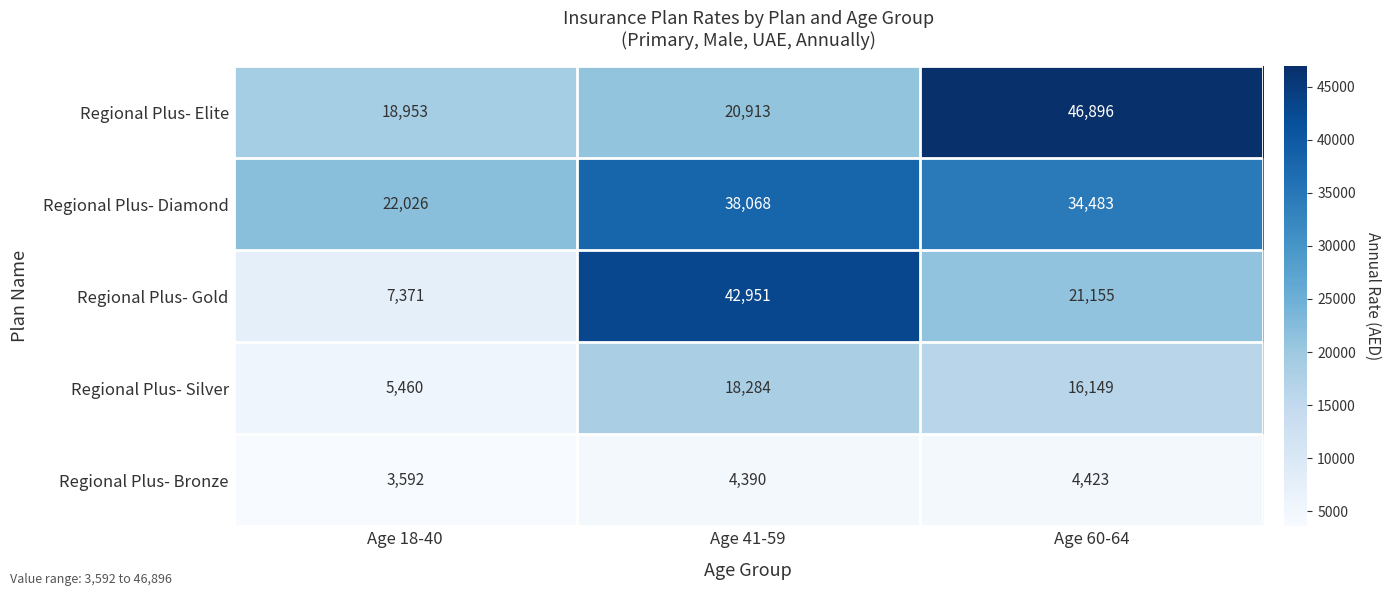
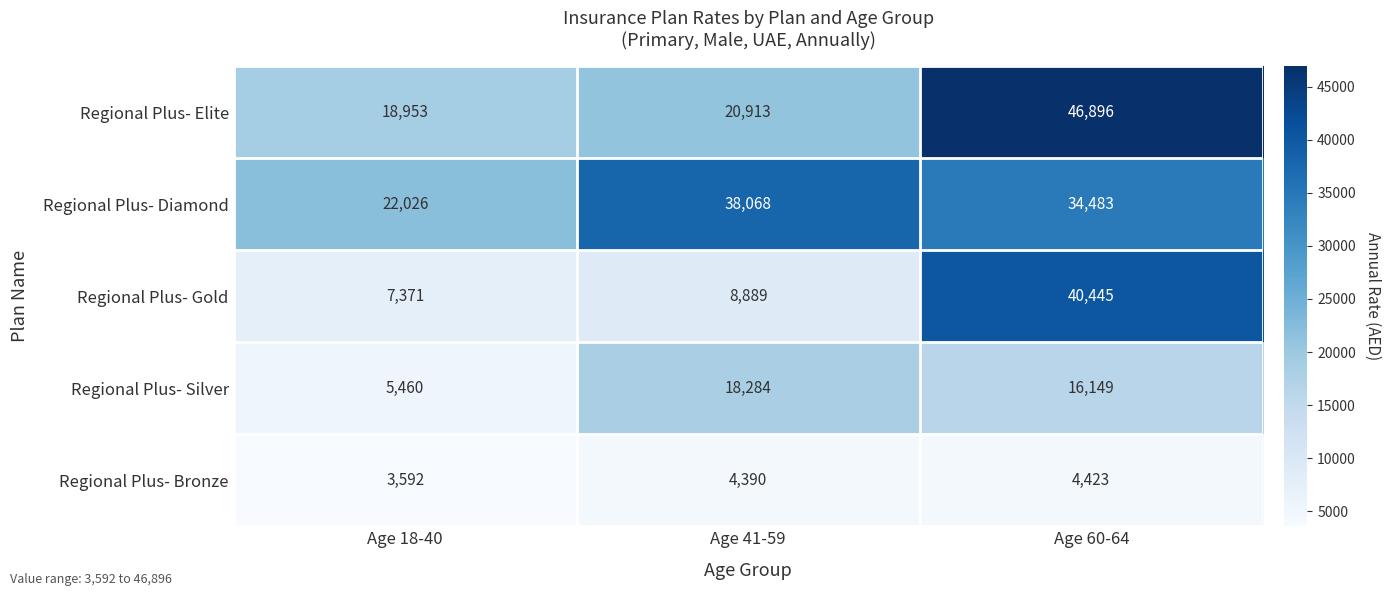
  {
    "Regional Plus- Elite": {
      "Age 18-40": "18,953",
      "Age 41-59": "20,913",
      "Age 60-64": "46,896"
    },
    "Regional Plus- Diamond": {
      "Age 18-40": "22,026",
      "Age 41-59": "38,068",
      "Age 60-64": "34,483"
    },
    "Regional Plus- Gold": {
      "Age 18-40": "7,371",
-     "Age 41-59": "42,951",
-     "Age 60-64": "21,155"
+     "Age 41-59": "8,889",
+     "Age 60-64": "40,445"
    },
    "Regional Plus- Silver": {
      "Age 18-40": "5,460",
      "Age 41-59": "18,284",
      "Age 60-64": "16,149"
    },
    "Regional Plus- Bronze": {
      "Age 18-40": "3,592",
      "Age 41-59": "4,390",
      "Age 60-64": "4,423"
    }
  }
